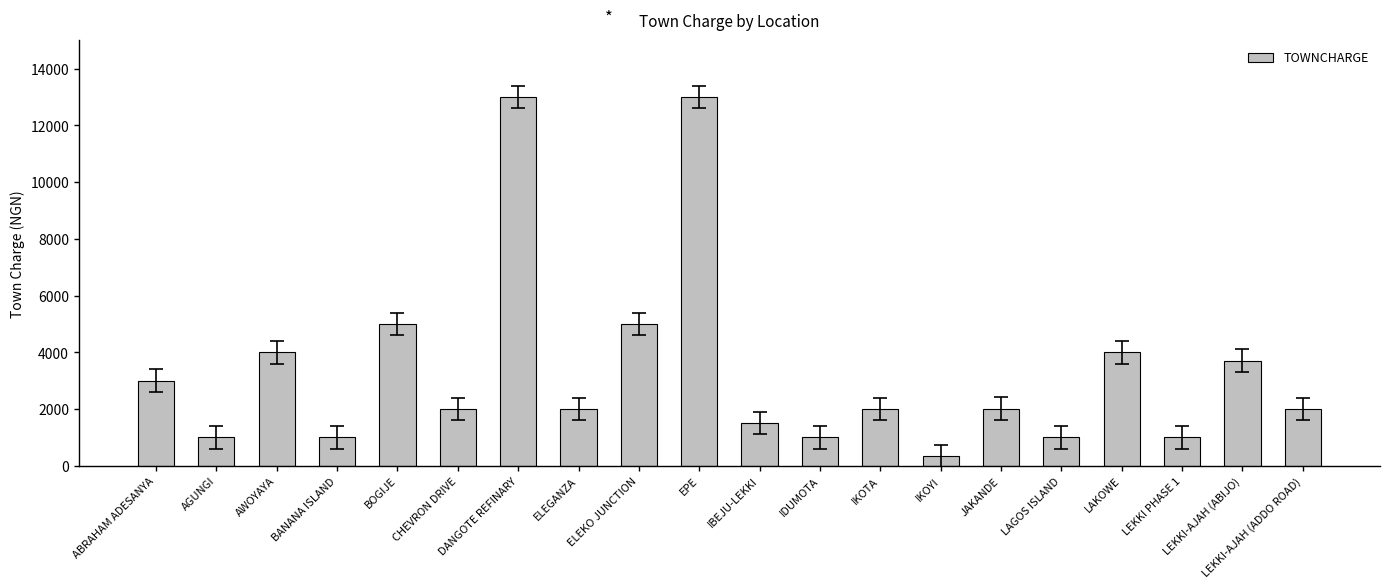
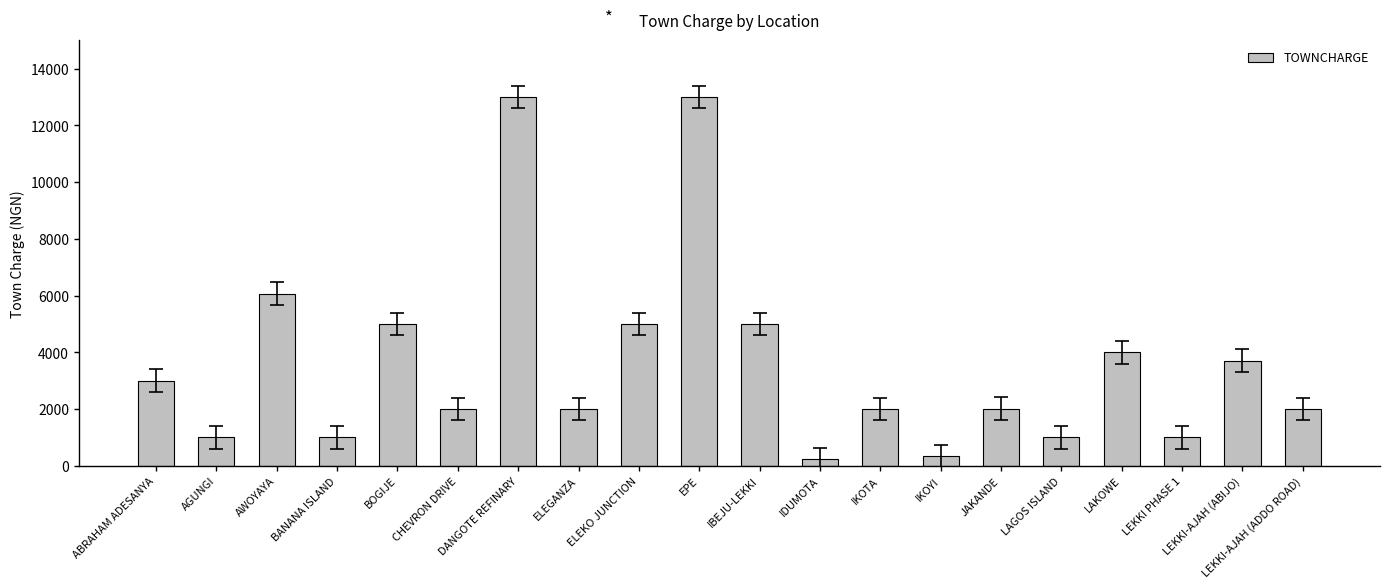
  {
    "TOWNCHARGE": {
      "ABRAHAM ADESANYA": 3000,
      "AGUNGI": 1000,
-     "AWOYAYA": 4000,
+     "AWOYAYA": 6100,
      "BANANA ISLAND": 1000,
      "BOGIJE": 5000,
      "CHEVRON DRIVE": 2000,
      "DANGOTE REFINARY": 13000,
      "ELEGANZA": 2000,
      "ELEKO JUNCTION": 5000,
      "EPE": 13000,
-     "IBEJU-LEKKI": 1500,
-     "IDUMOTA": 1000,
+     "IBEJU-LEKKI": 5000,
+     "IDUMOTA": 200,
      "IKOTA": 2000,
      "IKOYI": 300,
      "JAKANDE": 2000,
      "LAGOS ISLAND": 1000,
      "LAKOWE": 4000,
      "LEKKI PHASE 1": 1000,
      "LEKKI-AJAH (ABIJO)": 3700,
      "LEKKI-AJAH (ADDO ROAD)": 2000
    }
  }
